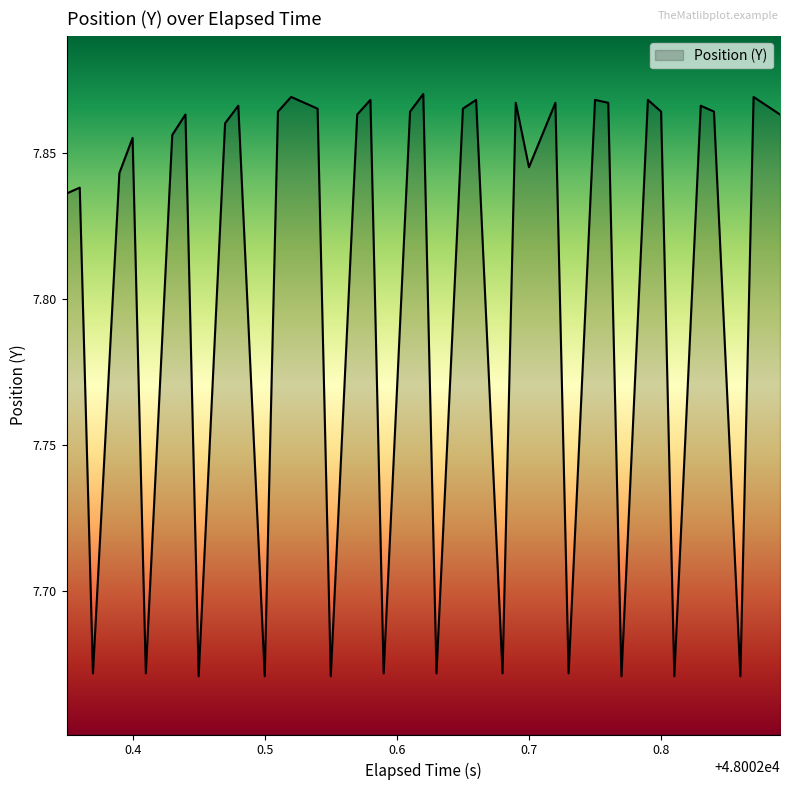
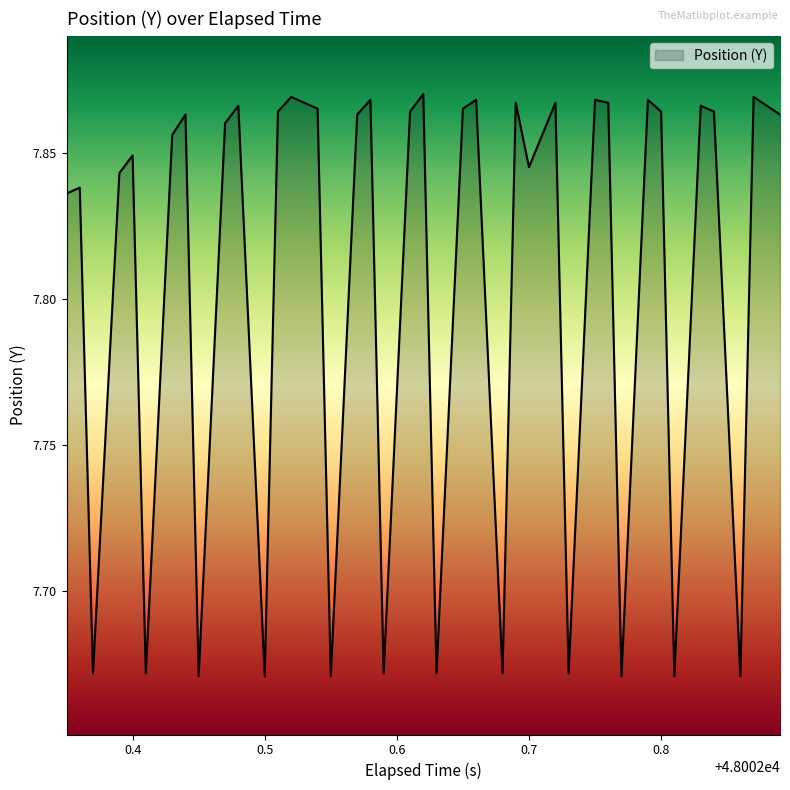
  {
-   "0.4": 7.855,
+   "0.4": 7.849,
    "0.5": 7.671,
    "0.7": 7.845,
    "0.8": 7.864
  }
